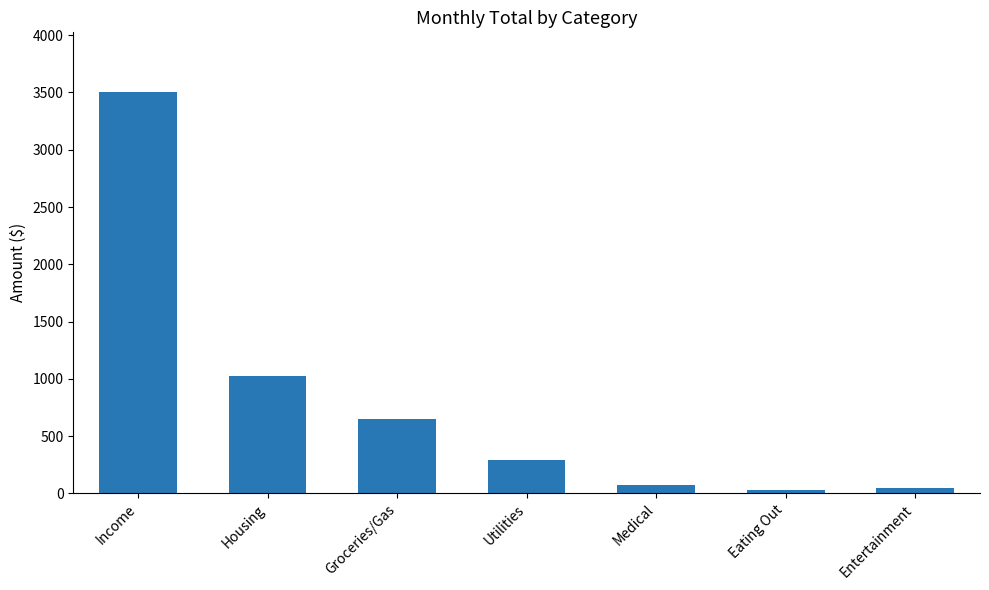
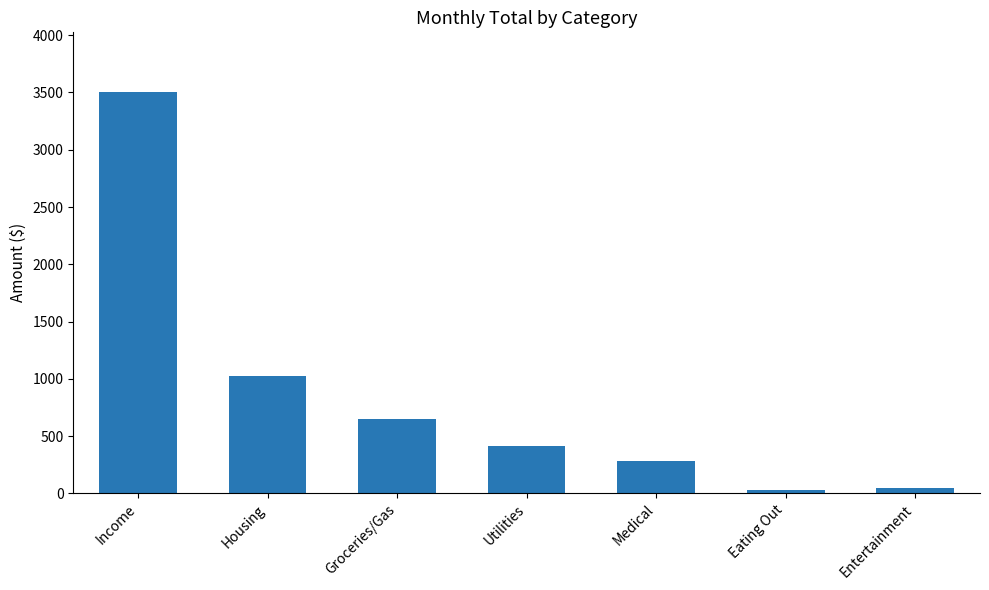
  {
    "Income": 3500,
    "Housing": 1020,
    "Groceries/Gas": 650,
-   "Utilities": 300,
-   "Medical": 80,
+   "Utilities": 410,
+   "Medical": 290,
    "Eating Out": 30,
    "Entertainment": 50
  }
